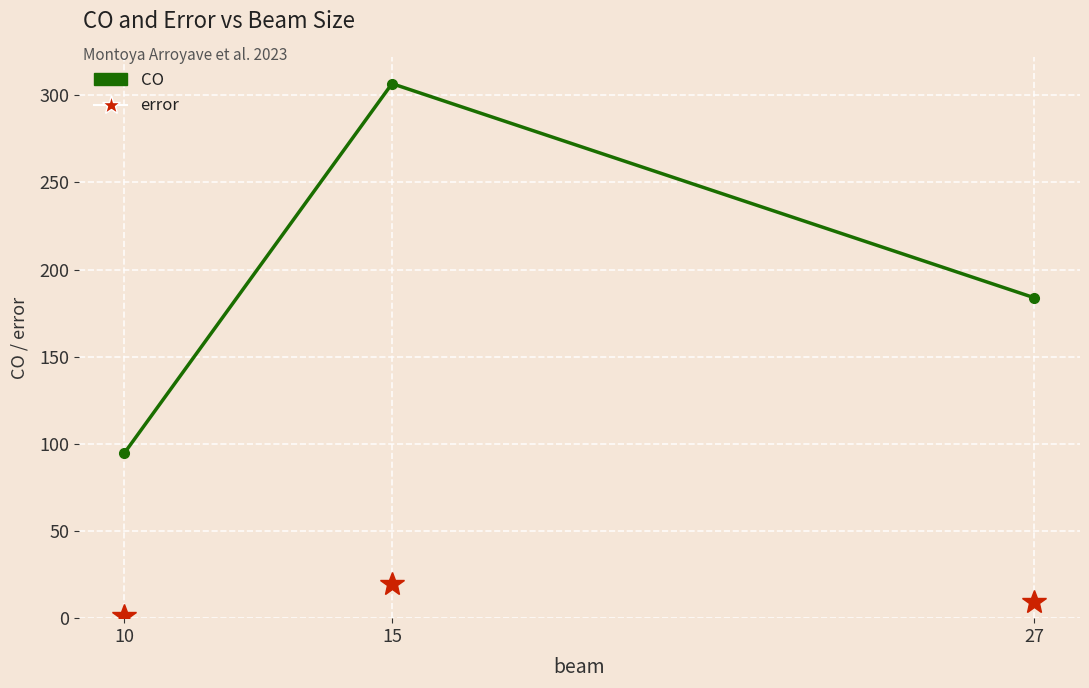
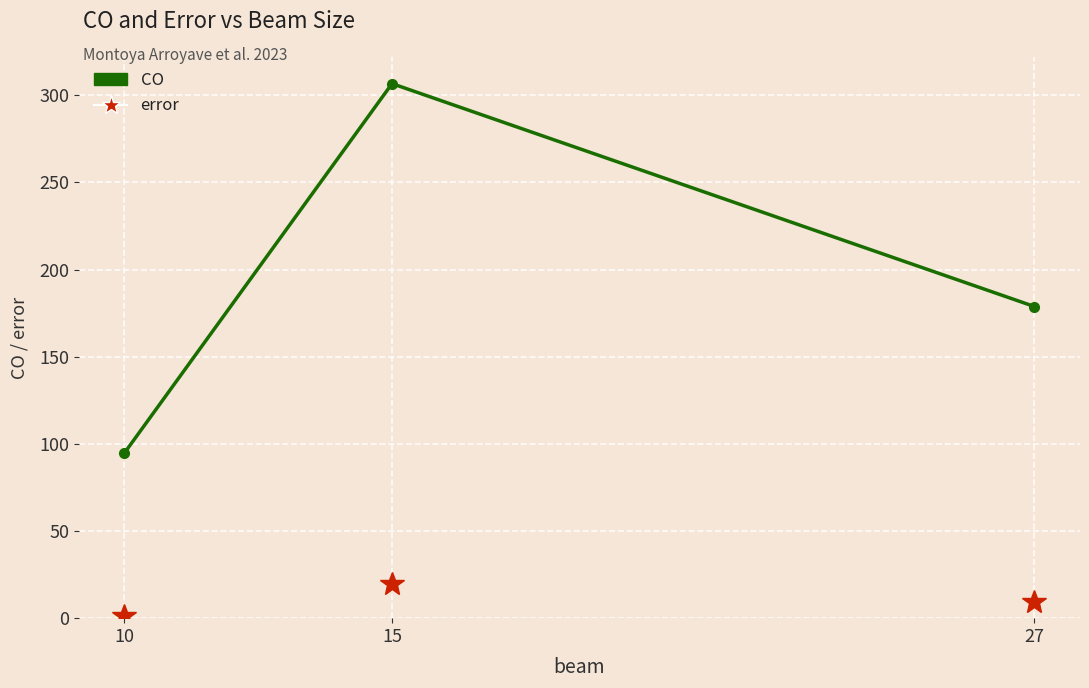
  {
    "CO": {
      "10": 95,
      "15": 307,
-     "27": 184
+     "27": 179
    }
  }
